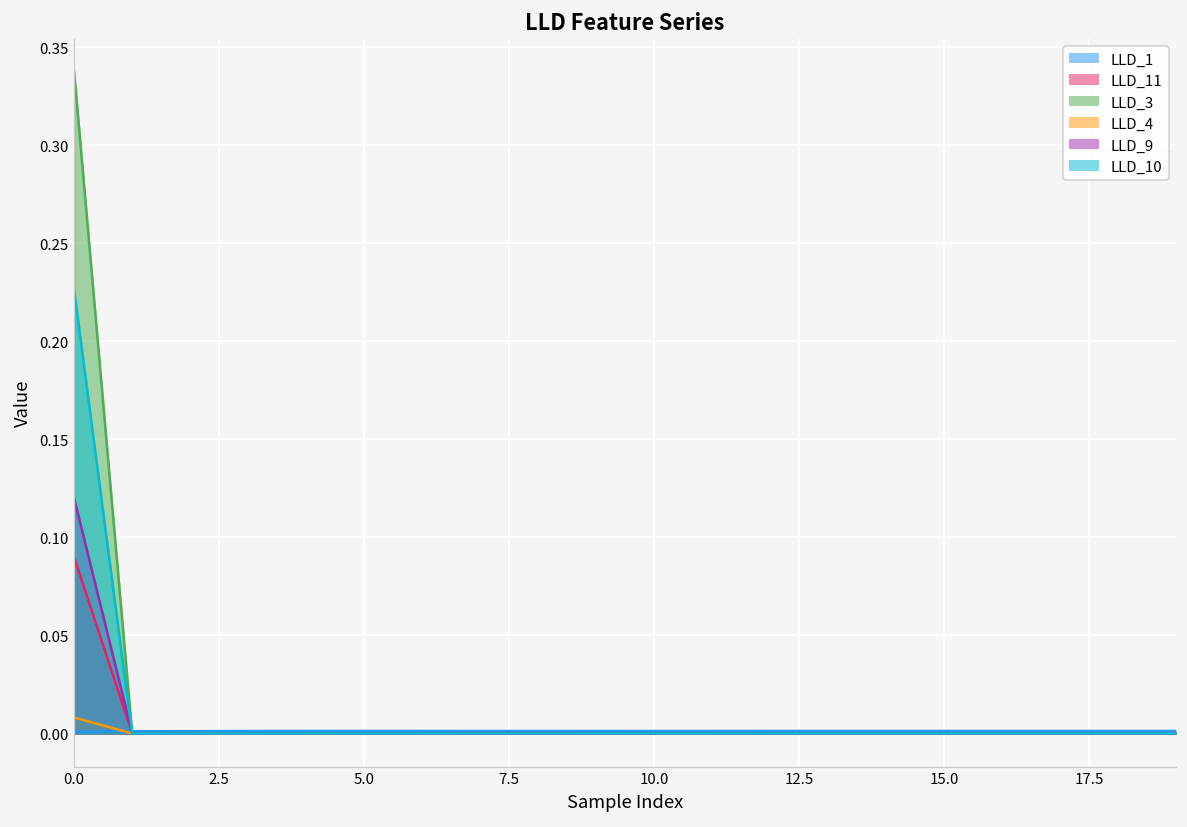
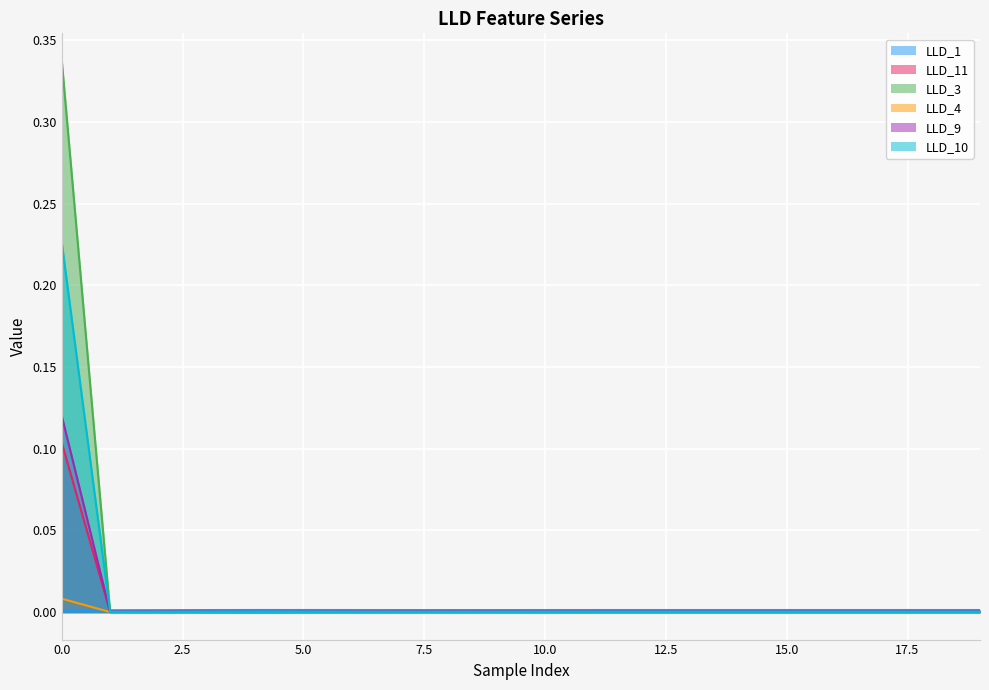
  {
    "LLD_11": {
-     "0.0": 0.090
+     "0.0": 0.104
    },
    "LLD_3": {
      "0.0": 0.337
    },
    "LLD_4": {
      "0.0": 0.008
    },
    "LLD_9": {
      "0.0": 0.120
    }
  }
